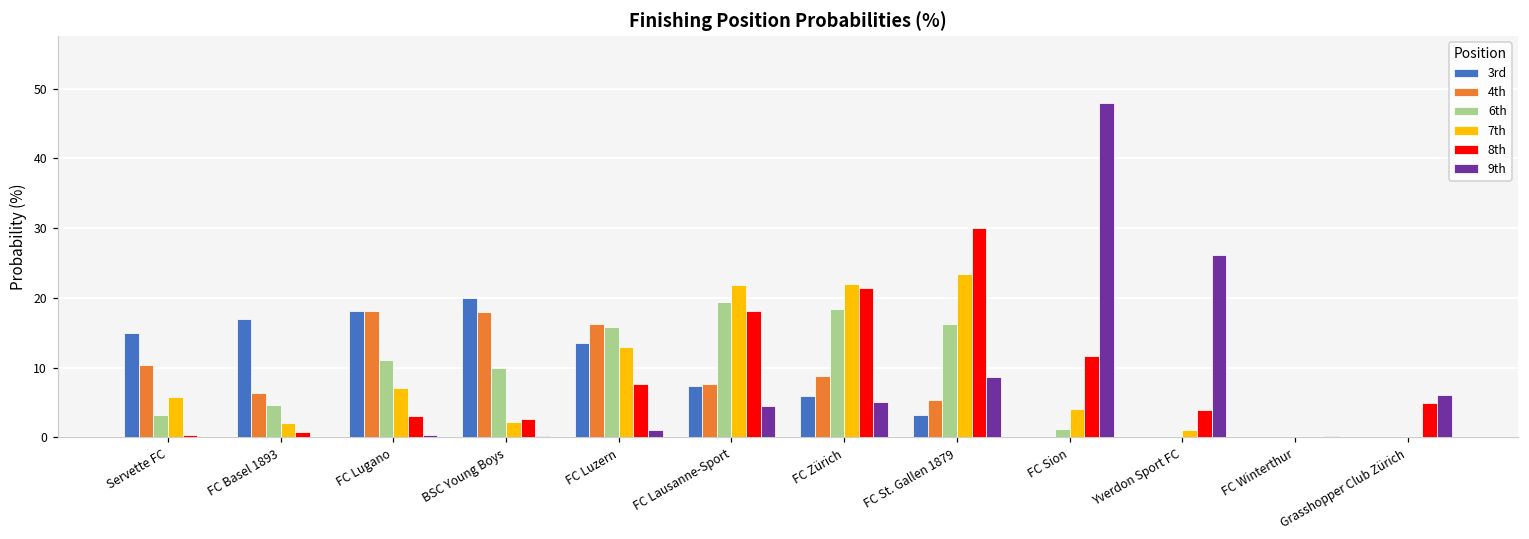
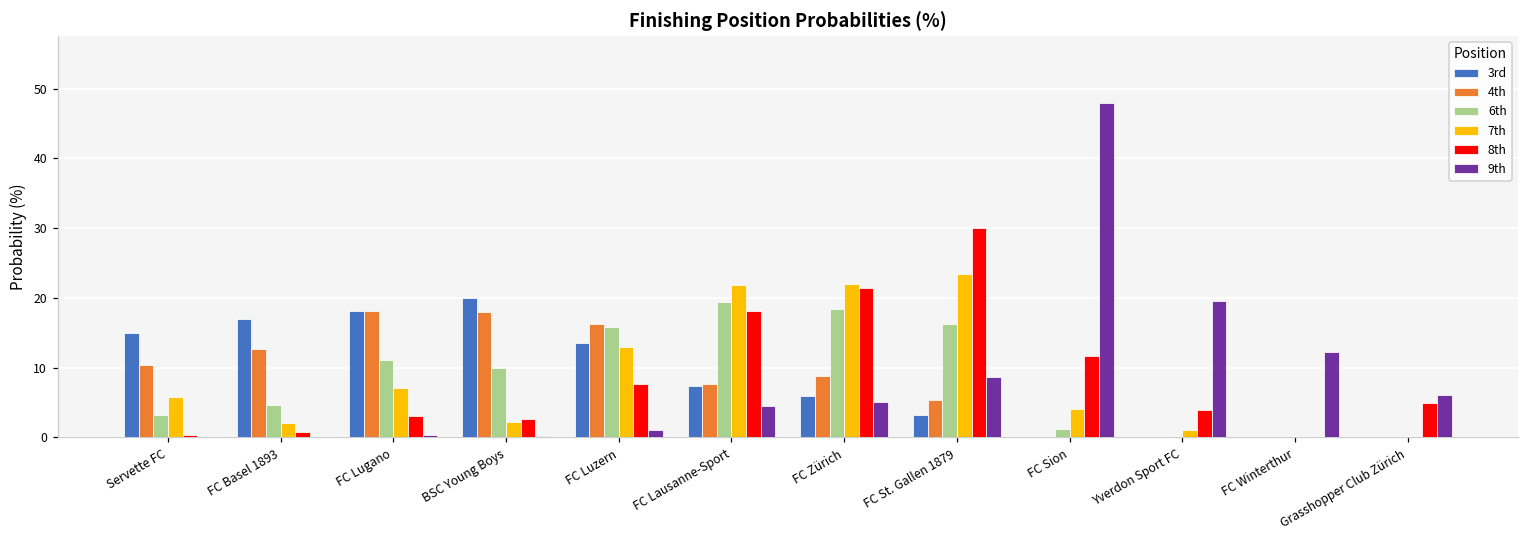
  {
    "3rd": {
      "Servette FC": 15,
      "FC Basel 1893": 17,
      "FC Lugano": 18,
      "BSC Young Boys": 20,
      "FC Luzern": 13,
      "FC Lausanne-Sport": 7,
      "FC Zürich": 6,
      "FC St. Gallen 1879": 3,
      "FC Winterthur": 0,
      "Grasshopper Club Zürich": 0
    },
    "4th": {
      "Servette FC": 10,
-     "FC Basel 1893": 6,
+     "FC Basel 1893": 13,
      "FC Lugano": 18,
      "BSC Young Boys": 18,
      "FC Luzern": 16,
      "FC Lausanne-Sport": 8,
      "FC Zürich": 9,
      "FC St. Gallen 1879": 5,
      "FC Winterthur": 0,
      "Grasshopper Club Zürich": 0
    },
    "6th": {
      "Servette FC": 3,
      "FC Basel 1893": 5,
      "FC Lugano": 11,
      "BSC Young Boys": 10,
      "FC Luzern": 16,
      "FC Lausanne-Sport": 19,
      "FC Zürich": 18,
      "FC St. Gallen 1879": 16,
      "FC Sion": 1,
      "FC Winterthur": 0
    },
    "7th": {
      "Servette FC": 6,
      "FC Basel 1893": 2,
      "FC Lugano": 7,
      "BSC Young Boys": 2,
      "FC Luzern": 13,
      "FC Lausanne-Sport": 22,
      "FC Zürich": 22,
      "FC St. Gallen 1879": 23,
      "FC Sion": 4,
      "Yverdon Sport FC": 1,
      "FC Winterthur": 0
    },
    "8th": {
      "FC Basel 1893": 1,
      "FC Lugano": 3,
      "BSC Young Boys": 3,
      "FC Luzern": 8,
      "FC Lausanne-Sport": 18,
      "FC Zürich": 21,
      "FC St. Gallen 1879": 30,
      "FC Sion": 12,
      "Yverdon Sport FC": 4,
      "FC Winterthur": 0,
      "Grasshopper Club Zürich": 5
    },
    "9th": {
      "FC Luzern": 1,
      "FC Lausanne-Sport": 5,
      "FC Zürich": 5,
      "FC St. Gallen 1879": 9,
      "FC Sion": 48,
-     "Yverdon Sport FC": 26,
-     "FC Winterthur": 0,
+     "Yverdon Sport FC": 20,
+     "FC Winterthur": 12,
      "Grasshopper Club Zürich": 6
    }
  }
